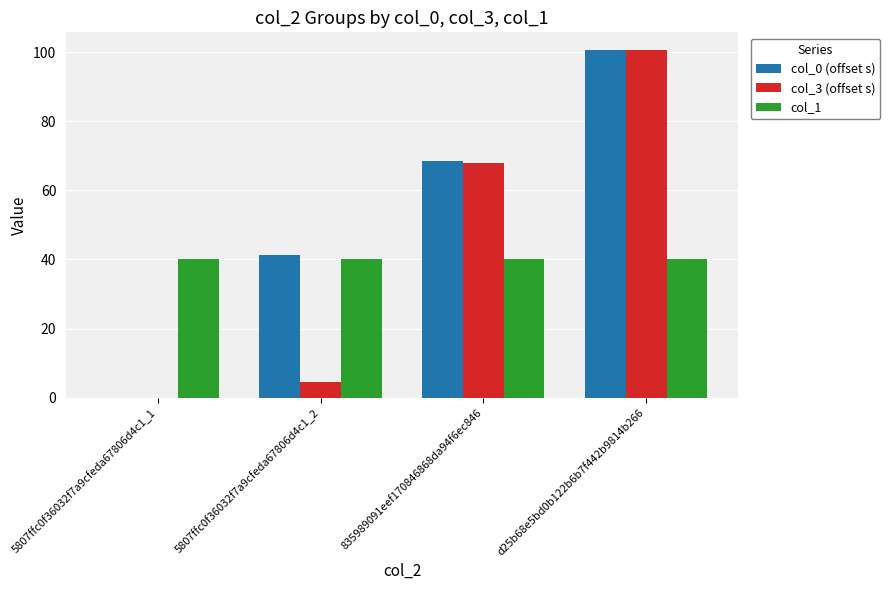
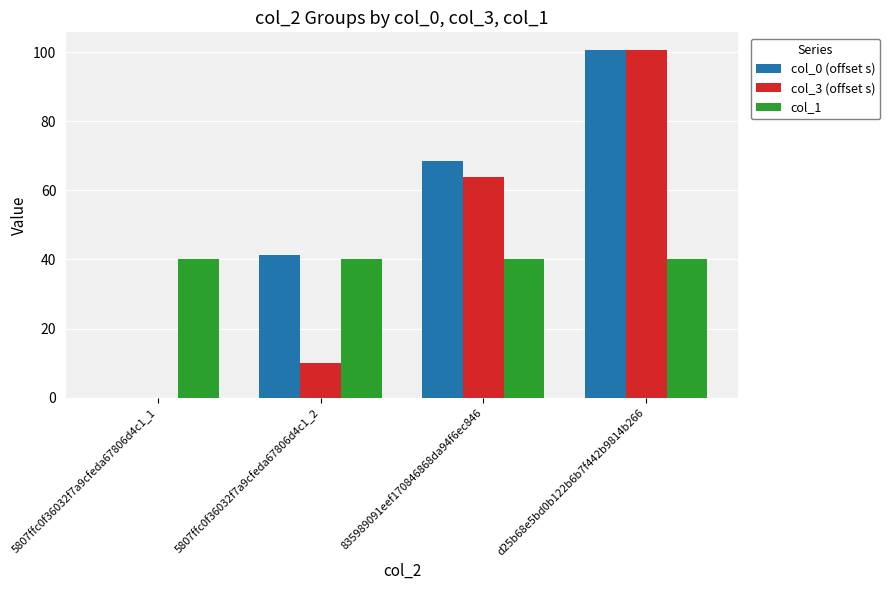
  {
    "col_0 (offset s)": {
      "5807ffc0f36032f7a9cfeda67806d4c1_1": 0,
      "5807ffc0f36032f7a9cfeda67806d4c1_2": 41,
      "835989091eef170846868da94f6ec846": 69,
      "d25b68e5bd0b122b6b7f442b9814b266": 101
    },
    "col_3 (offset s)": {
      "5807ffc0f36032f7a9cfeda67806d4c1_1": 0,
-     "5807ffc0f36032f7a9cfeda67806d4c1_2": 5,
-     "835989091eef170846868da94f6ec846": 68,
+     "5807ffc0f36032f7a9cfeda67806d4c1_2": 10,
+     "835989091eef170846868da94f6ec846": 64,
      "d25b68e5bd0b122b6b7f442b9814b266": 101
    },
    "col_1": {
      "5807ffc0f36032f7a9cfeda67806d4c1_1": 40,
      "5807ffc0f36032f7a9cfeda67806d4c1_2": 40,
      "835989091eef170846868da94f6ec846": 40,
      "d25b68e5bd0b122b6b7f442b9814b266": 40
    }
  }
